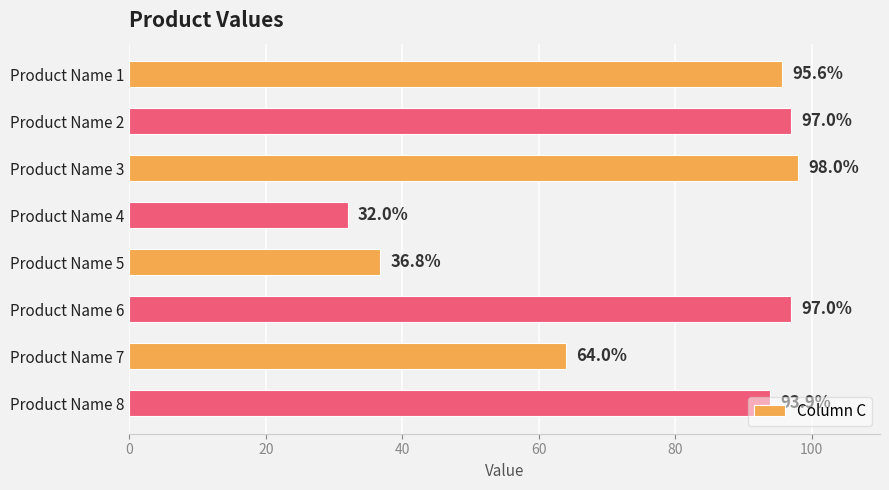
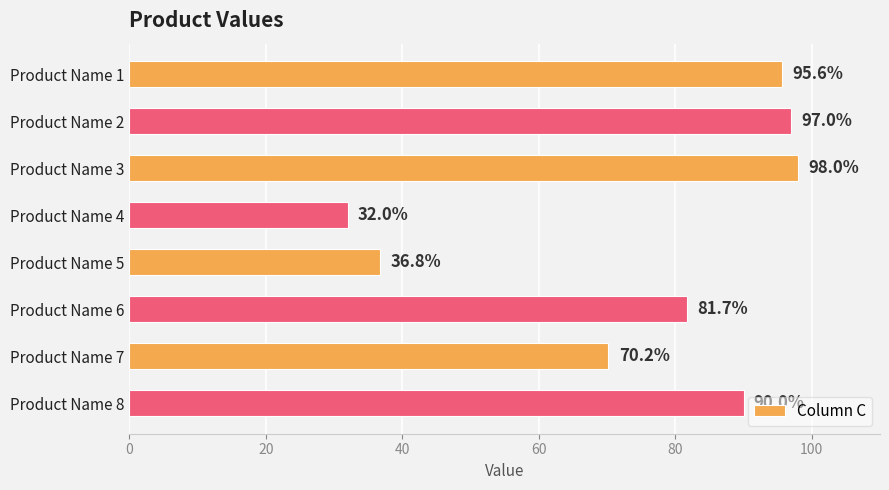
  {
    "Product Name 1": "95.6%",
    "Product Name 2": "97.0%",
    "Product Name 3": "98.0%",
    "Product Name 4": "32.0%",
    "Product Name 5": "36.8%",
-   "Product Name 6": "97.0%",
-   "Product Name 7": "64.0%",
-   "Product Name 8": "93.9%"
+   "Product Name 6": "81.7%",
+   "Product Name 7": "70.2%",
+   "Product Name 8": "90.0%"
  }
